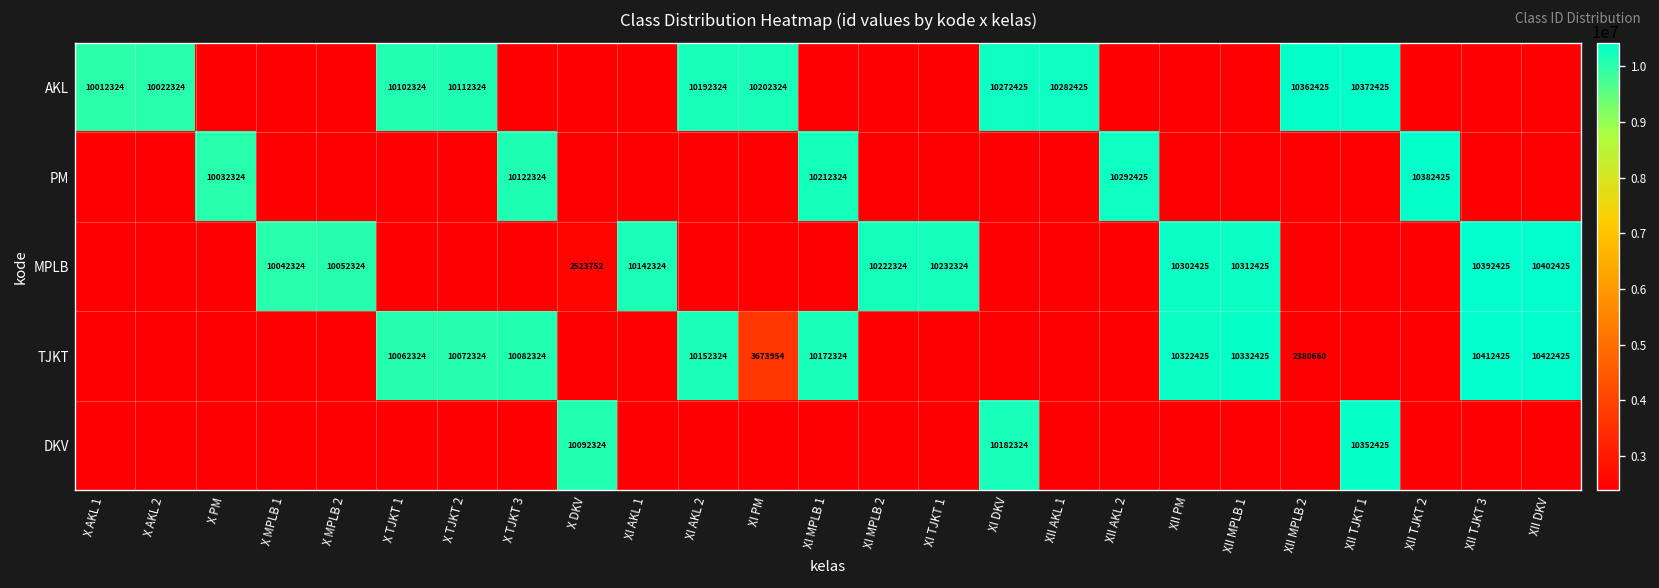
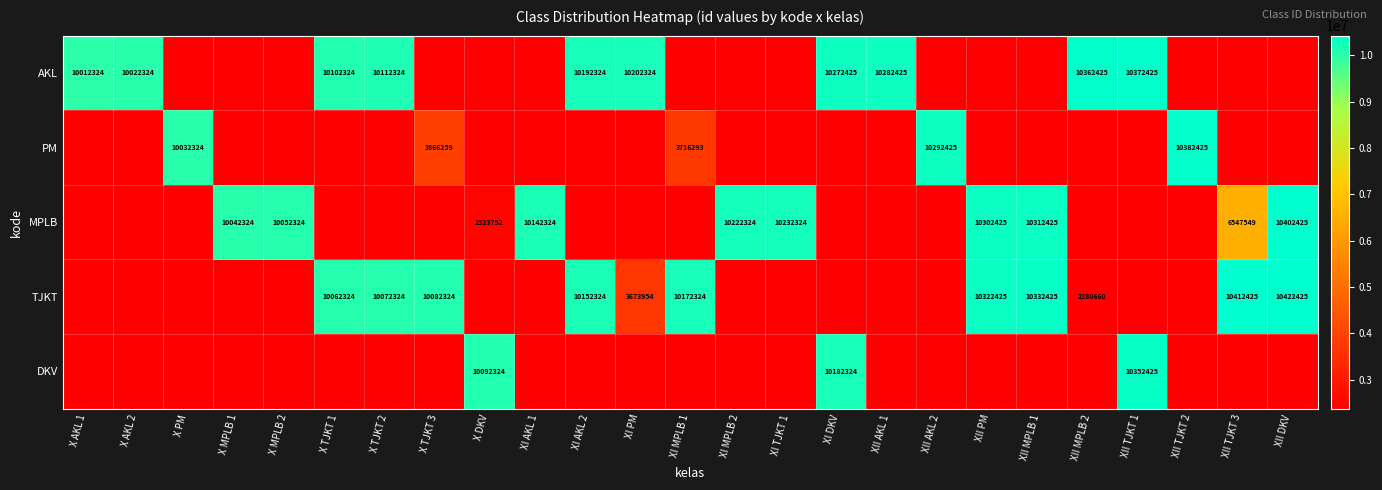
  {
    "AKL": {
      "X AKL 1": 10012324,
      "X AKL 2": 10022324,
      "X TJKT 1": 10102324,
      "X TJKT 2": 10112324,
      "XI AKL 2": 10192324,
      "XI PM": 10202324,
      "XI DKV": 10272425,
      "XII AKL 1": 10282425,
      "XII MPLB 2": 10362425,
      "XII TJKT 1": 10372425
    },
    "PM": {
      "X PM": 10032324,
-     "X TJKT 3": 10122324,
-     "XI MPLB 1": 10212324,
+     "X TJKT 3": 3866259,
+     "XI MPLB 1": 3716293,
      "XII AKL 2": 10292425,
      "XII TJKT 2": 10382425
    },
    "MPLB": {
      "X MPLB 1": 10042324,
      "X MPLB 2": 10052324,
      "X DKV": 2523752,
      "XI AKL 1": 10142324,
      "XI MPLB 2": 10222324,
      "XI TJKT 1": 10232324,
      "XII PM": 10302425,
      "XII MPLB 1": 10312425,
-     "XII TJKT 3": 10392425,
+     "XII TJKT 3": 6547549,
      "XII DKV": 10402425
    },
    "TJKT": {
      "X TJKT 1": 10062324,
      "X TJKT 2": 10072324,
      "X TJKT 3": 10082324,
      "XI AKL 2": 10152324,
      "XI PM": 3673954,
      "XI MPLB 1": 10172324,
      "XII PM": 10322425,
      "XII MPLB 1": 10332425,
      "XII MPLB 2": 2380660,
      "XII TJKT 3": 10412425,
      "XII DKV": 10422425
    },
    "DKV": {
      "X DKV": 10092324,
      "XI DKV": 10182324,
      "XII TJKT 1": 10352425
    }
  }
